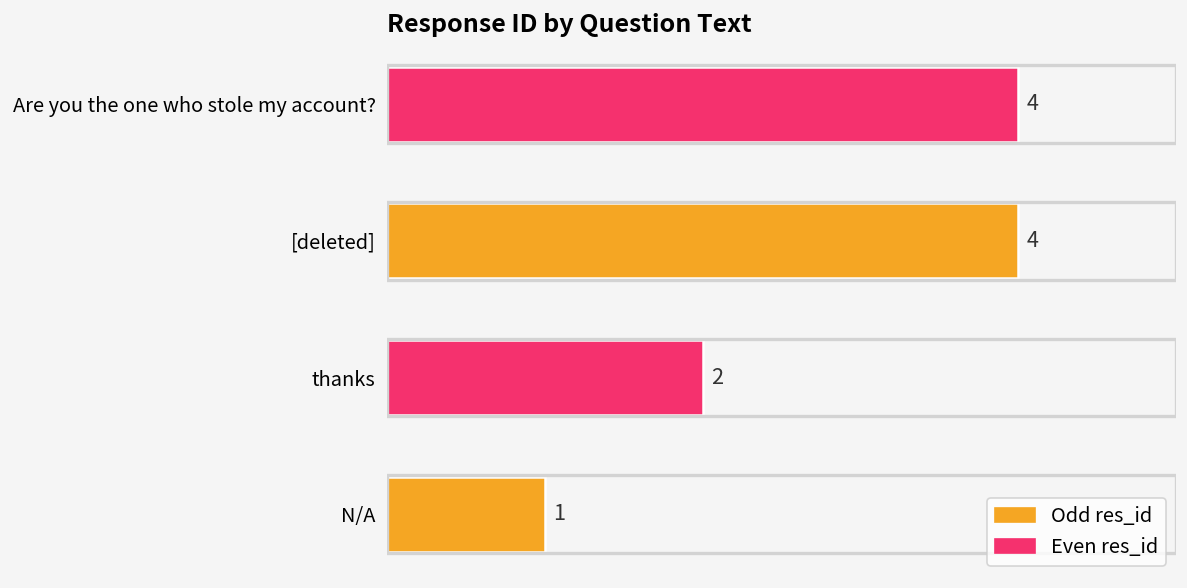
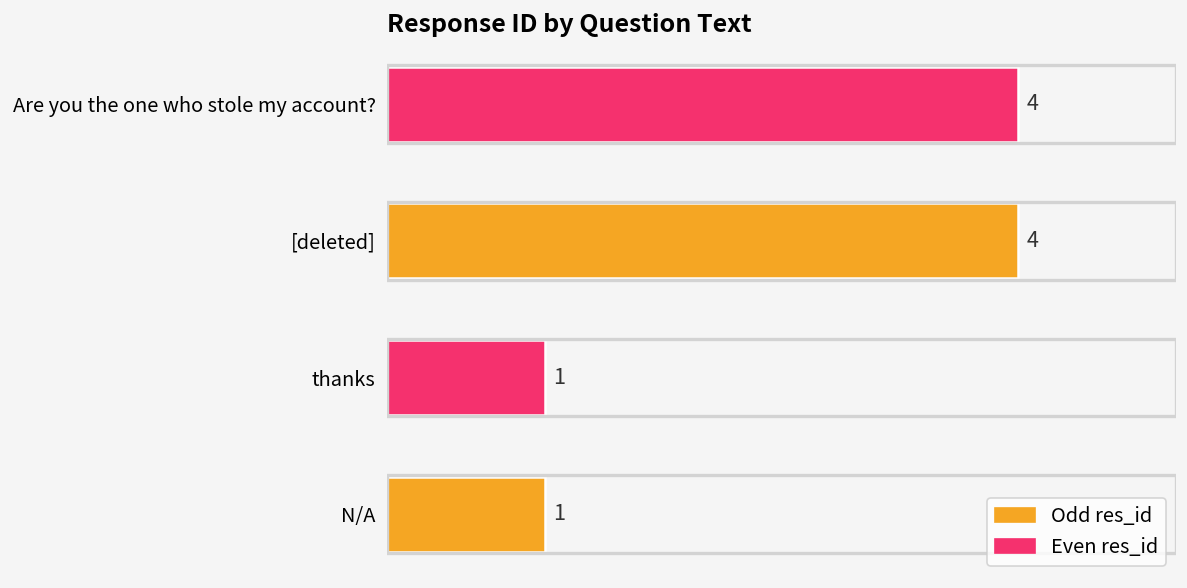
  {
    "Are you the one who stole my account?": 4,
    "[deleted]": 4,
-   "thanks": 2,
+   "thanks": 1,
    "N/A": 1
  }
